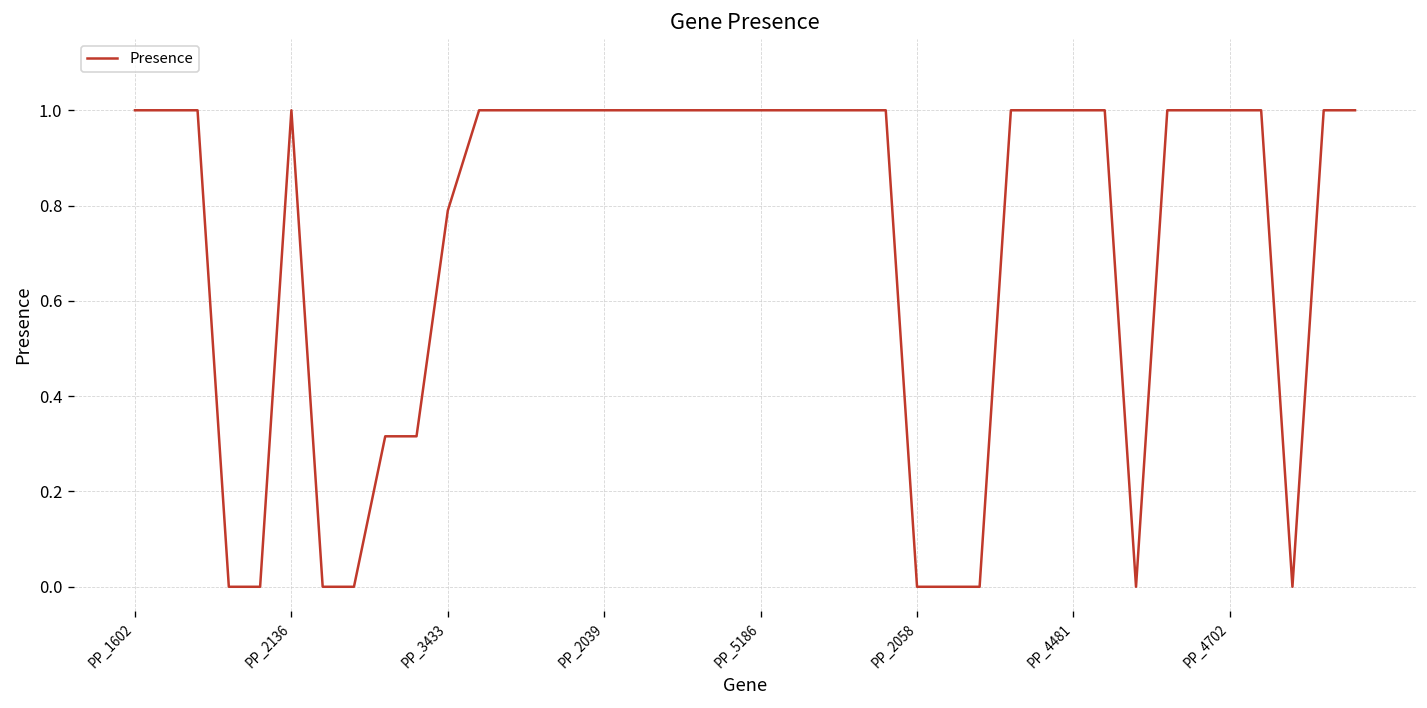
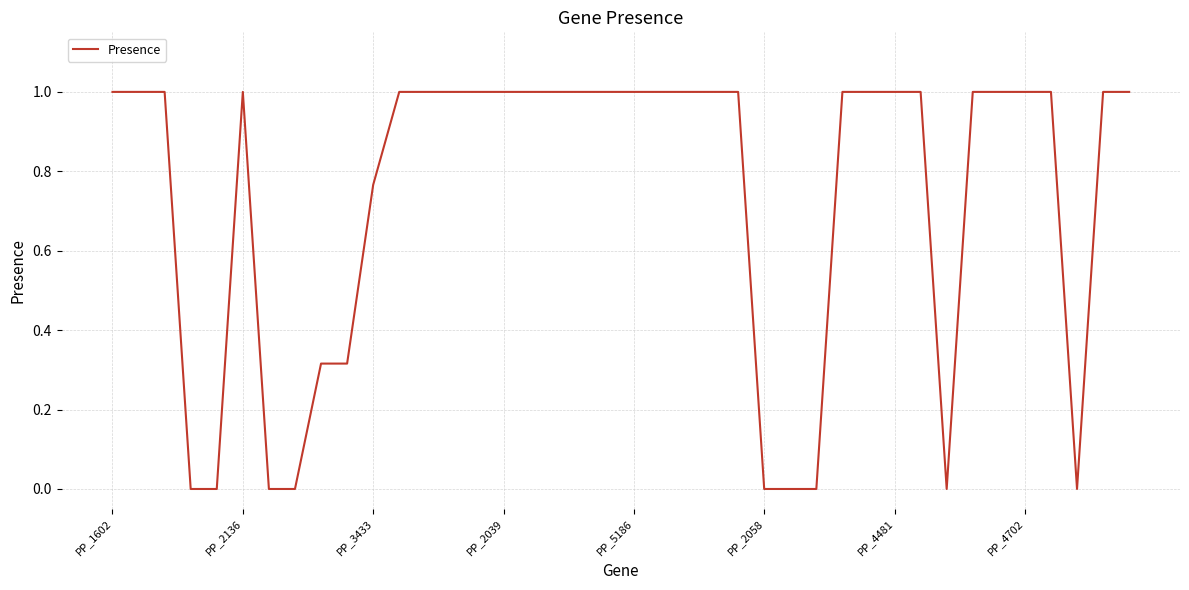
  {
    "PP_1602": 1.00,
    "PP_2136": 1.00,
-   "PP_3433": 0.79,
+   "PP_3433": 0.77,
    "PP_2039": 1.00,
    "PP_5186": 1.00,
    "PP_2058": 0.00,
    "PP_4481": 1.00,
    "PP_4702": 1.00
  }
